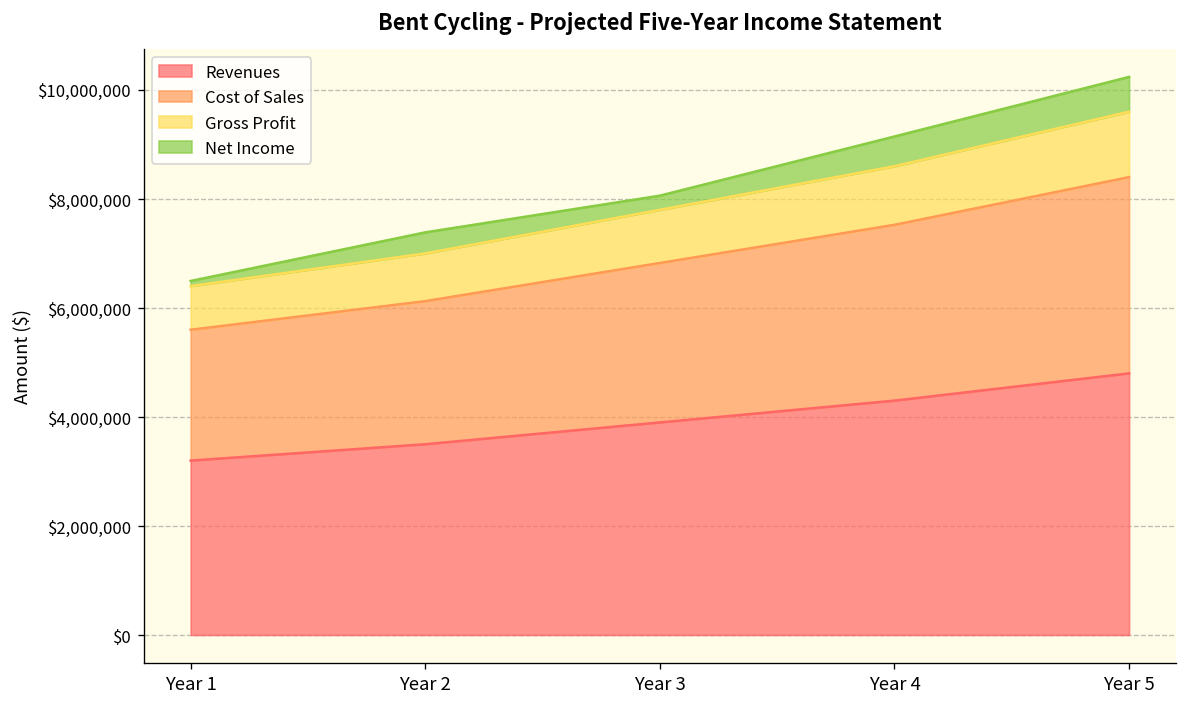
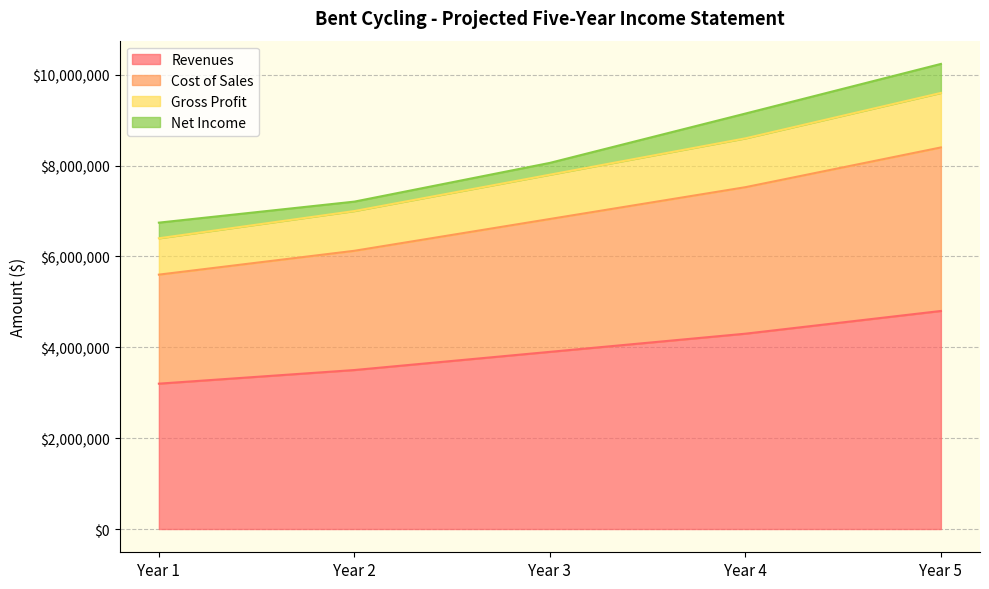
  {
    "Gross Profit": {
      "Year 1": "$800,000",
      "Year 2": "$900,000",
      "Year 3": "$1,000,000",
      "Year 4": "$1,100,000",
      "Year 5": "$1,200,000"
    },
    "Net Income": {
-     "Year 1": "$100,000",
-     "Year 2": "$400,000",
+     "Year 1": "$300,000",
+     "Year 2": "$200,000",
      "Year 3": "$300,000",
      "Year 4": "$500,000",
      "Year 5": "$600,000"
    }
  }
